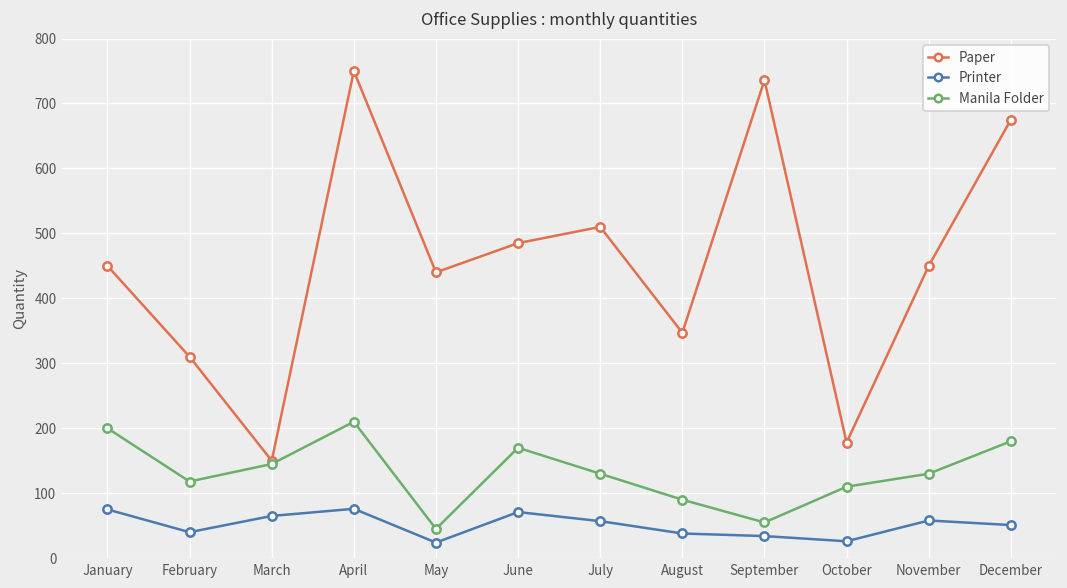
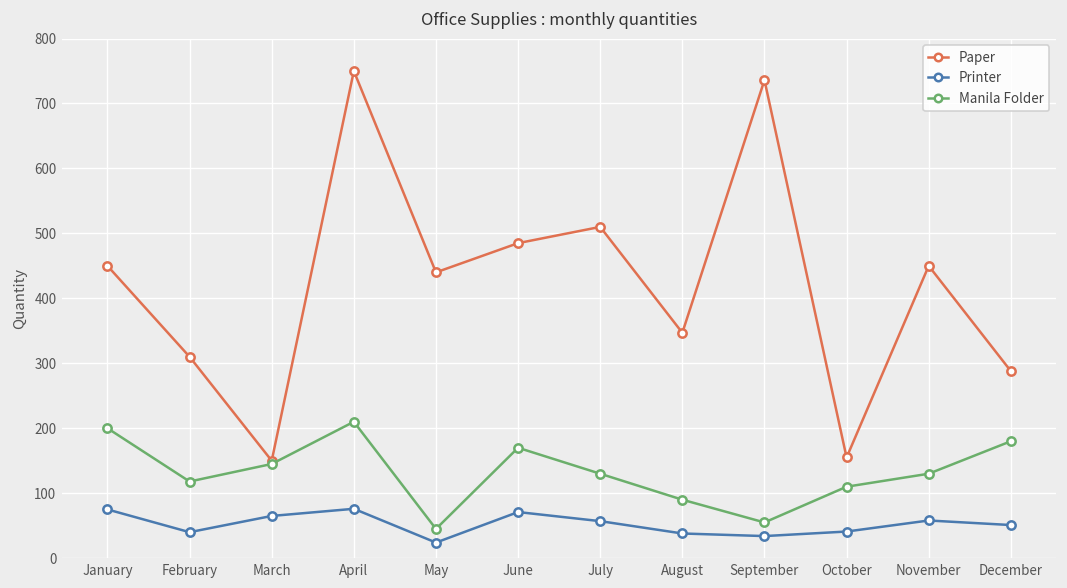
  {
    "Paper": {
      "January": 450,
      "February": 310,
      "March": 150,
      "April": 750,
      "May": 440,
      "June": 490,
      "July": 510,
      "August": 350,
      "September": 740,
-     "October": 180,
+     "October": 160,
      "November": 450,
-     "December": 680
+     "December": 290
    },
    "Printer": {
      "January": 80,
      "February": 40,
      "March": 70,
      "April": 80,
      "May": 20,
      "June": 70,
      "July": 60,
      "August": 40,
      "September": 30,
-     "October": 30,
+     "October": 40,
      "November": 60,
      "December": 50
    },
    "Manila Folder": {
      "January": 200,
      "February": 120,
      "March": 150,
      "April": 210,
      "May": 50,
      "June": 170,
      "July": 130,
      "August": 90,
      "September": 60,
      "October": 110,
      "November": 130,
      "December": 180
    }
  }
